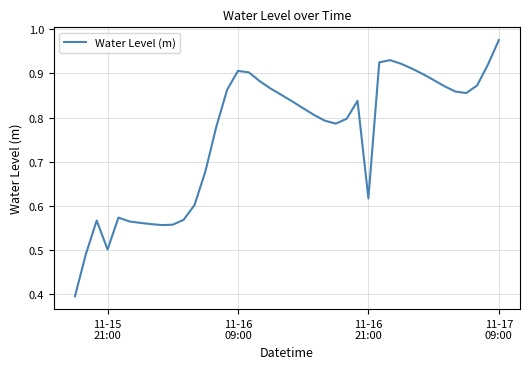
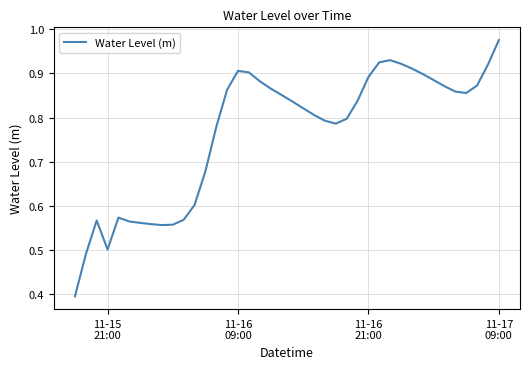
  {
    "11-15 21:00": 0.50,
    "11-16 09:00": 0.91,
-   "11-16 21:00": 0.62,
+   "11-16 21:00": 0.89,
    "11-17 09:00": 0.97
  }
